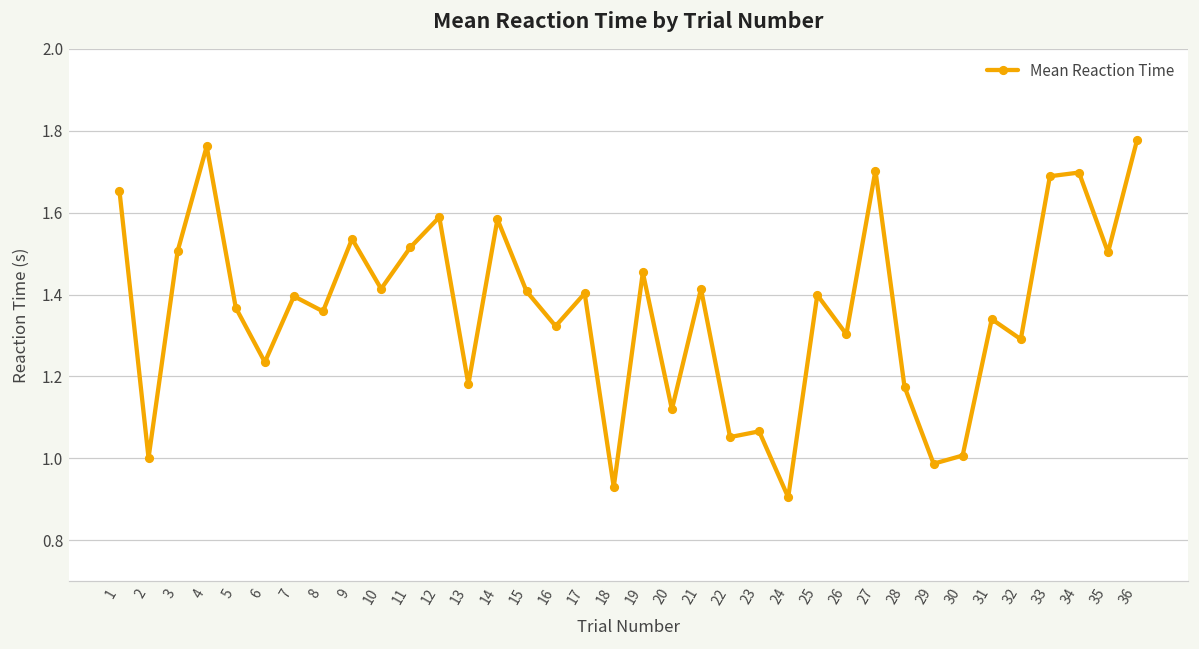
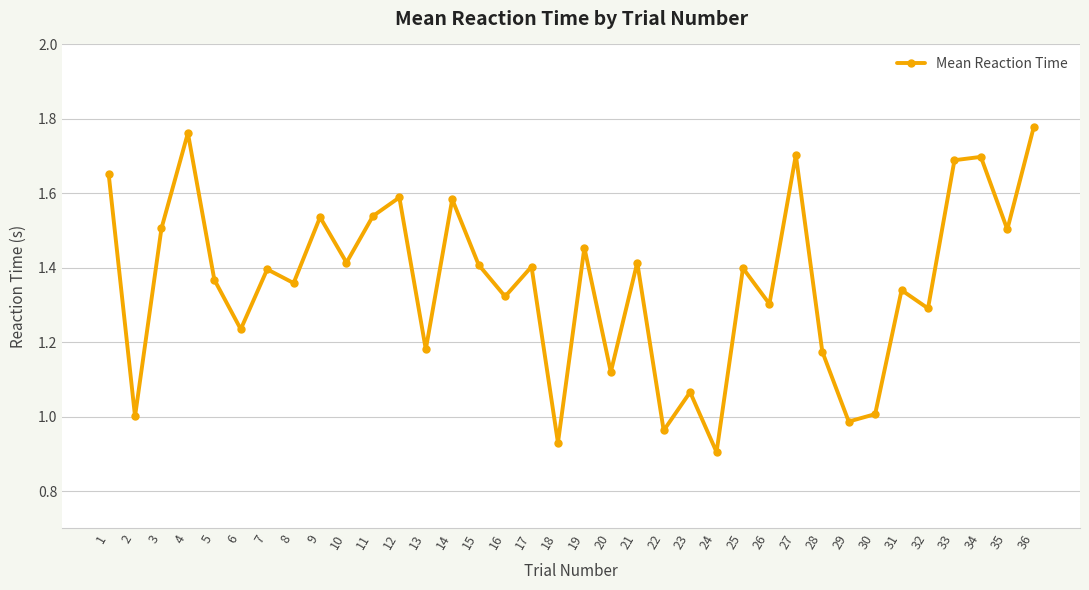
  {
    "1": 1.65,
    "2": 1.00,
    "3": 1.51,
    "4": 1.76,
    "5": 1.37,
    "6": 1.24,
    "7": 1.40,
    "8": 1.36,
    "9": 1.54,
    "10": 1.41,
-   "11": 1.52,
+   "11": 1.54,
    "12": 1.59,
    "13": 1.18,
    "14": 1.58,
    "15": 1.41,
    "16": 1.32,
    "17": 1.40,
    "18": 0.93,
    "19": 1.45,
    "20": 1.12,
    "21": 1.41,
-   "22": 1.05,
+   "22": 0.96,
    "23": 1.07,
    "24": 0.91,
    "25": 1.40,
    "26": 1.30,
    "27": 1.70,
    "28": 1.18,
    "29": 0.99,
    "30": 1.01,
    "31": 1.34,
    "32": 1.29,
    "33": 1.69,
    "34": 1.70,
    "35": 1.50,
    "36": 1.78
  }
